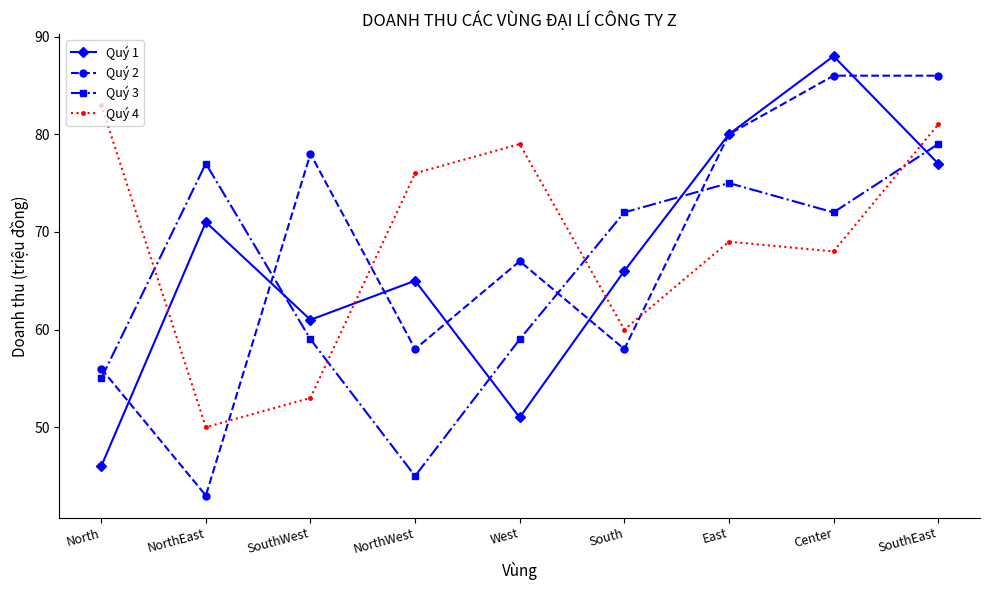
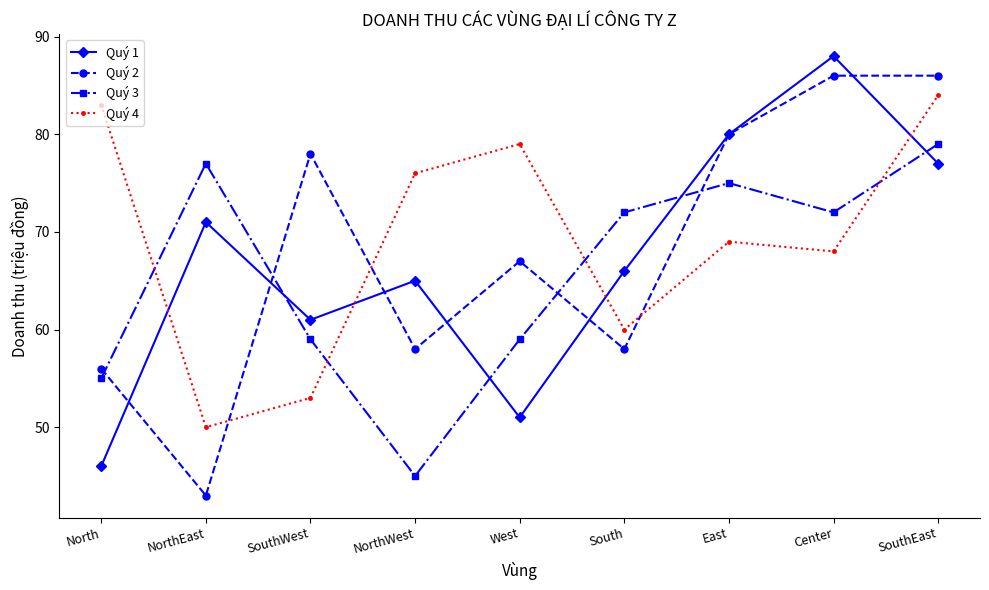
  {
    "Quý 4": {
      "NorthEast": 50,
      "SouthWest": 53,
      "NorthWest": 76,
      "West": 79,
      "South": 60,
      "East": 69,
      "Center": 68,
-     "SouthEast": 81
+     "SouthEast": 84
    }
  }
